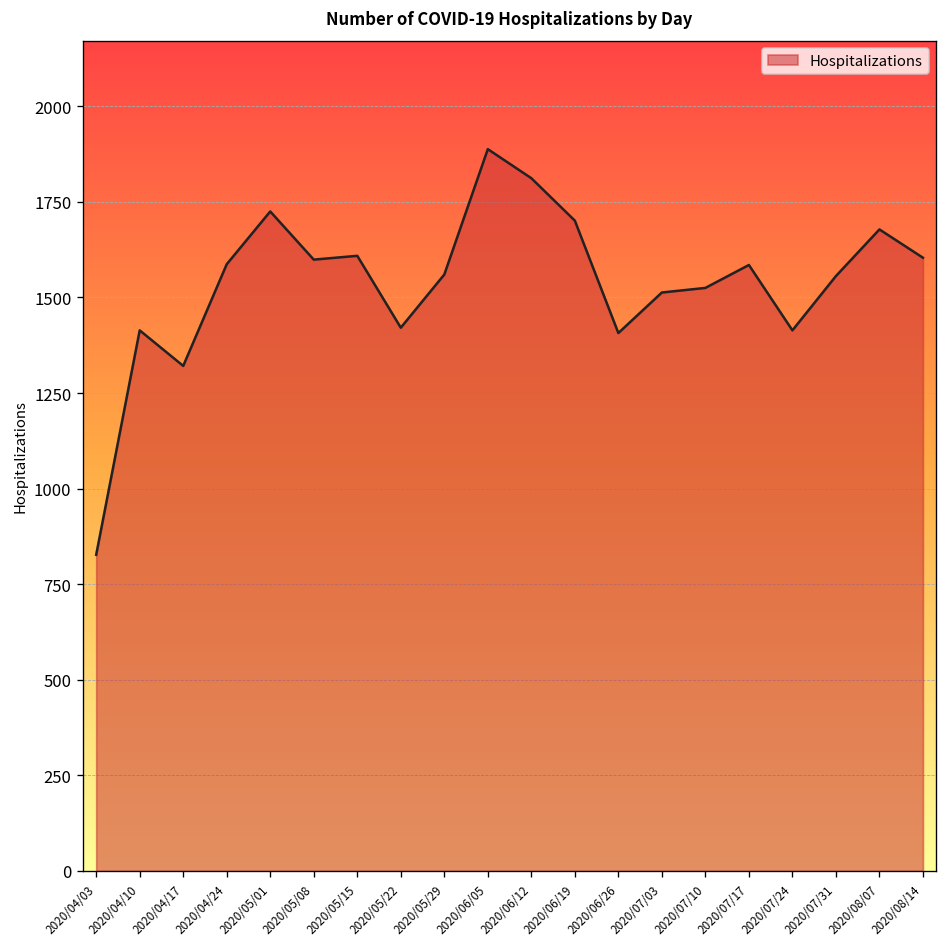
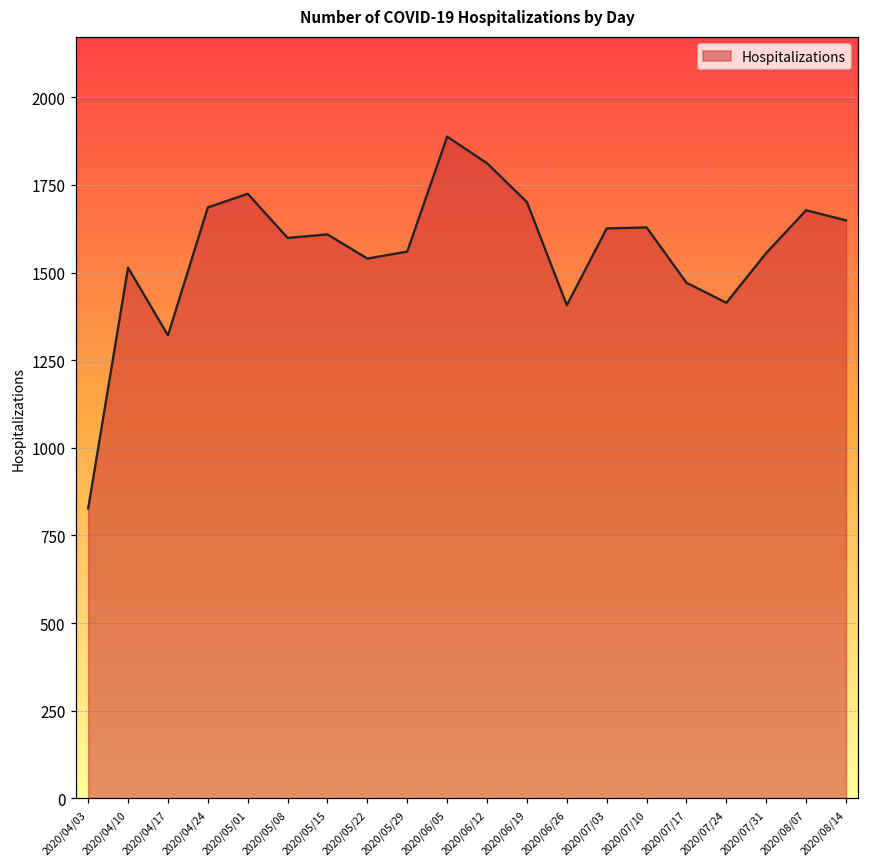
  {
    "2020/04/03": 830,
-   "2020/04/10": 1410,
+   "2020/04/10": 1510,
    "2020/04/17": 1320,
-   "2020/04/24": 1590,
+   "2020/04/24": 1690,
    "2020/05/01": 1730,
    "2020/05/08": 1600,
    "2020/05/15": 1610,
-   "2020/05/22": 1420,
+   "2020/05/22": 1540,
    "2020/05/29": 1560,
    "2020/06/05": 1890,
    "2020/06/12": 1810,
    "2020/06/19": 1700,
    "2020/06/26": 1410,
-   "2020/07/03": 1510,
-   "2020/07/10": 1530,
-   "2020/07/17": 1590,
+   "2020/07/03": 1630,
+   "2020/07/10": 1630,
+   "2020/07/17": 1470,
    "2020/07/24": 1410,
    "2020/07/31": 1560,
    "2020/08/07": 1680,
-   "2020/08/14": 1600
+   "2020/08/14": 1650
  }
